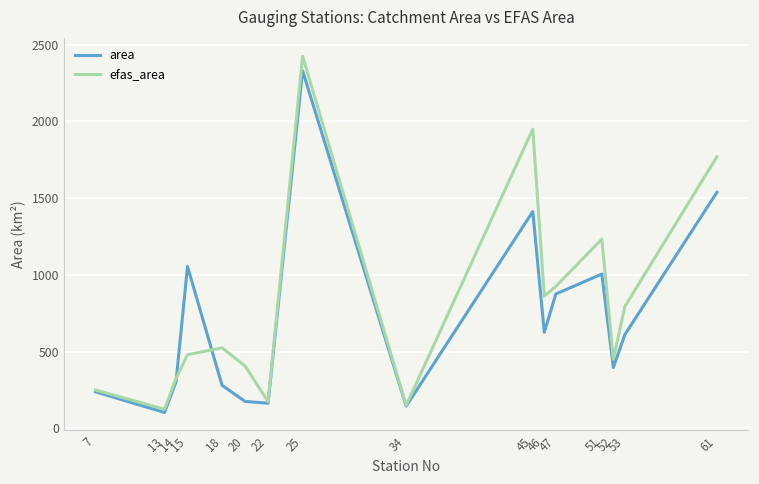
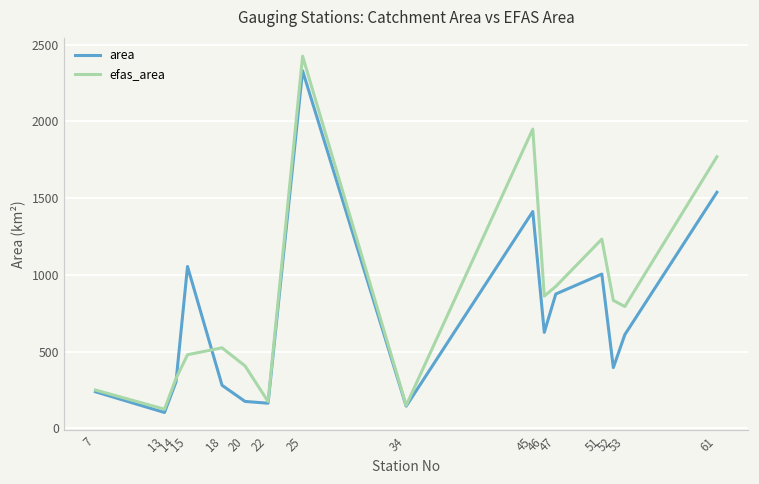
  {
    "area": {
      "13": 100,
      "14": 300,
      "15": 1050,
      "18": 280,
      "20": 180,
      "25": 2330,
      "45": 1410,
      "46": 630,
      "47": 880,
      "51": 1010,
      "52": 400,
      "53": 610,
      "61": 1540
    },
    "efas_area": {
      "13": 130,
      "14": 330,
      "15": 480,
      "18": 530,
      "20": 410,
      "25": 2430,
      "45": 1950,
      "46": 860,
      "47": 930,
      "51": 1230,
-     "52": 450,
+     "52": 830,
      "53": 790,
      "61": 1770
    }
  }
